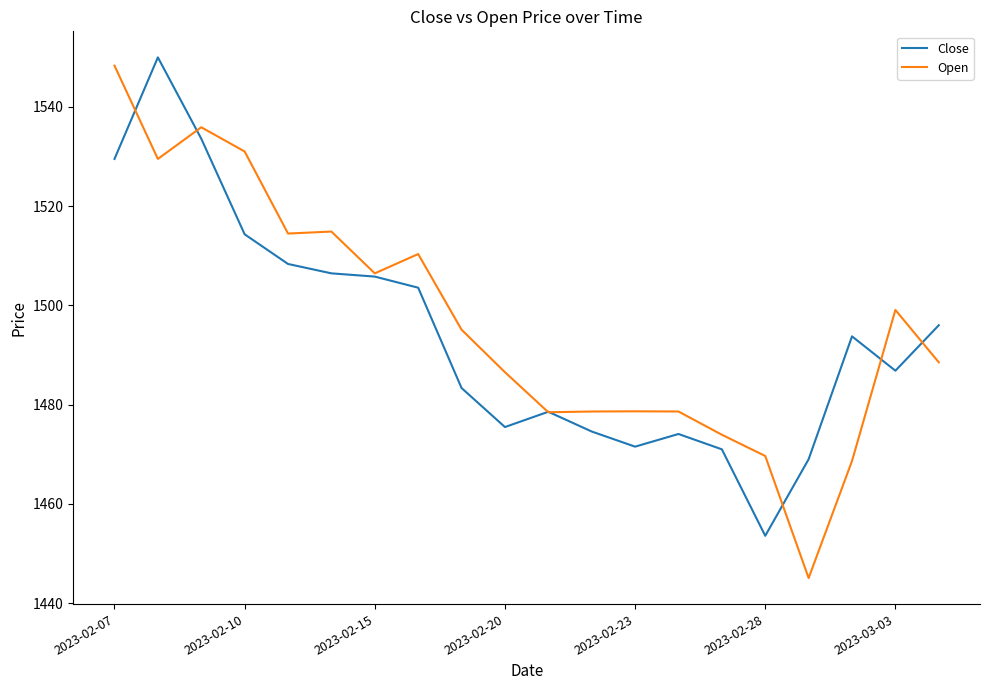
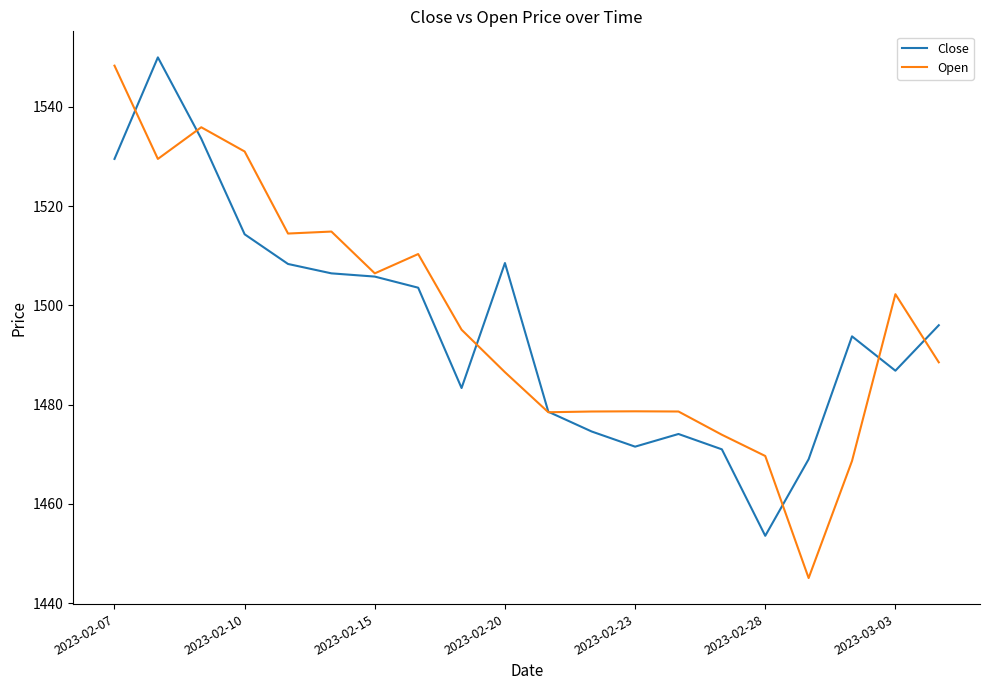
  {
    "Close": {
      "2023-02-07": 1530,
      "2023-02-10": 1514,
      "2023-02-15": 1506,
-     "2023-02-20": 1475,
+     "2023-02-20": 1509,
      "2023-02-23": 1472,
      "2023-02-28": 1454,
      "2023-03-03": 1487
    },
    "Open": {
      "2023-02-07": 1548,
      "2023-02-10": 1531,
      "2023-02-15": 1506,
      "2023-02-20": 1487,
      "2023-02-23": 1479,
      "2023-02-28": 1470,
-     "2023-03-03": 1499
+     "2023-03-03": 1502
    }
  }
